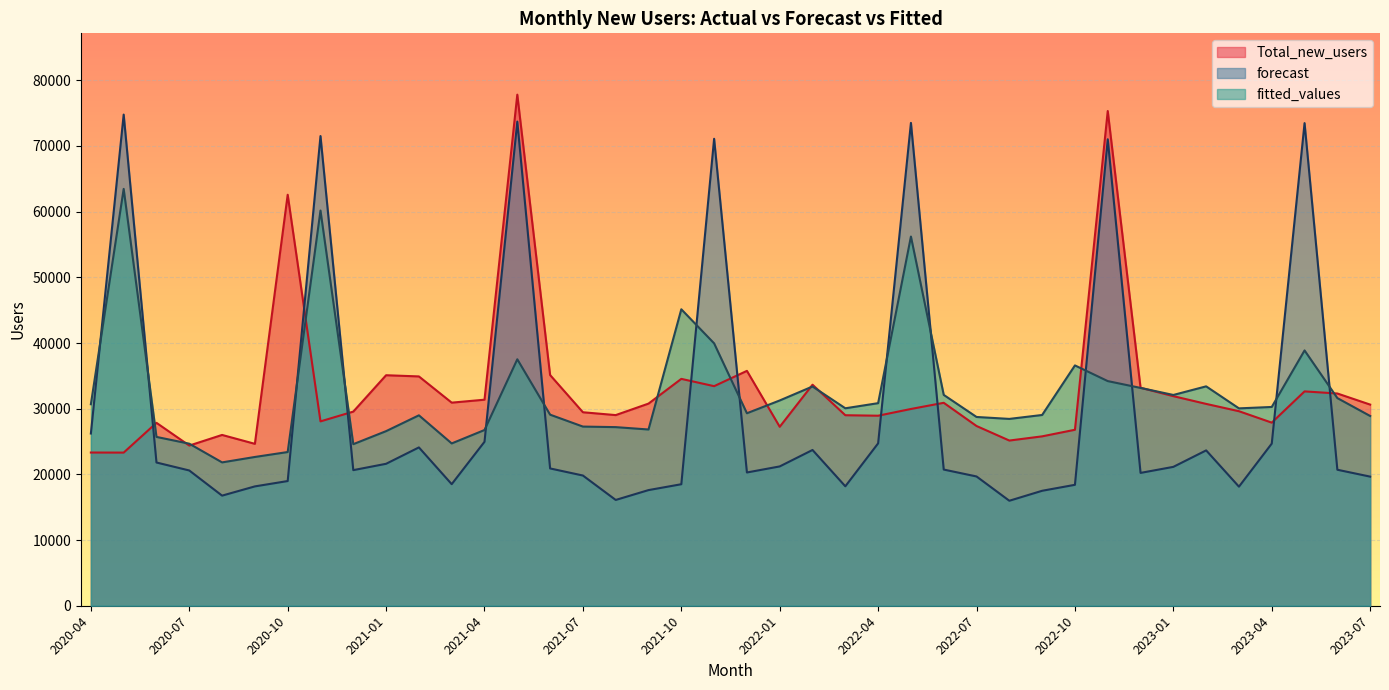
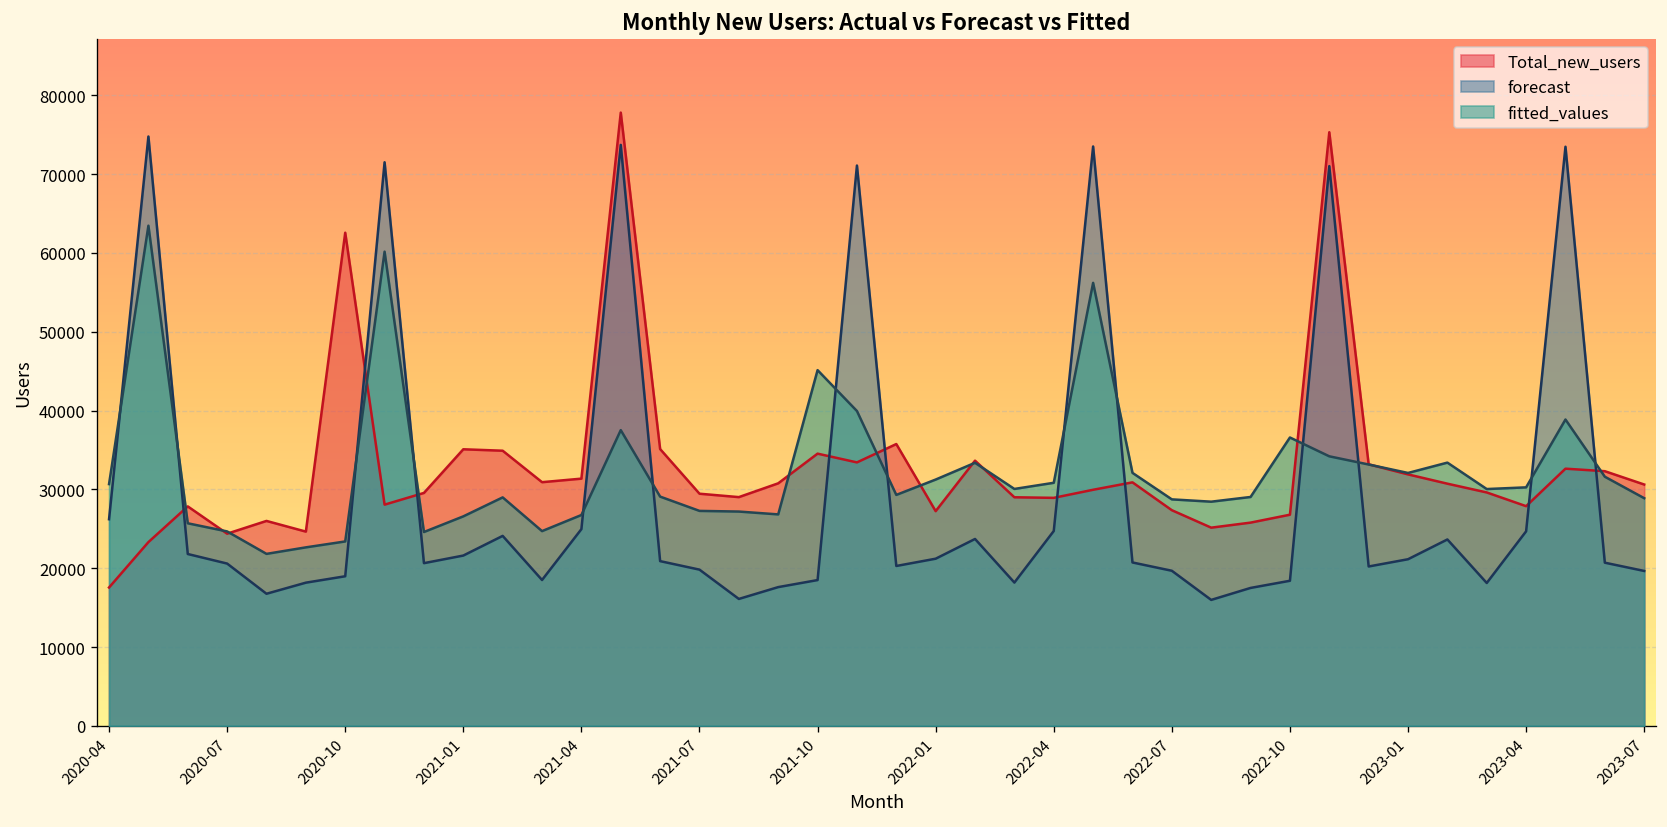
  {
    "Total_new_users": {
-     "2020-04": 23000,
+     "2020-04": 18000,
      "2020-10": 63000,
      "2021-01": 35000,
      "2021-04": 31000,
      "2021-07": 29000,
      "2021-10": 35000,
      "2022-01": 27000,
      "2022-04": 29000,
      "2022-07": 27000,
      "2022-10": 27000,
      "2023-04": 28000,
      "2023-07": 31000
    }
  }
